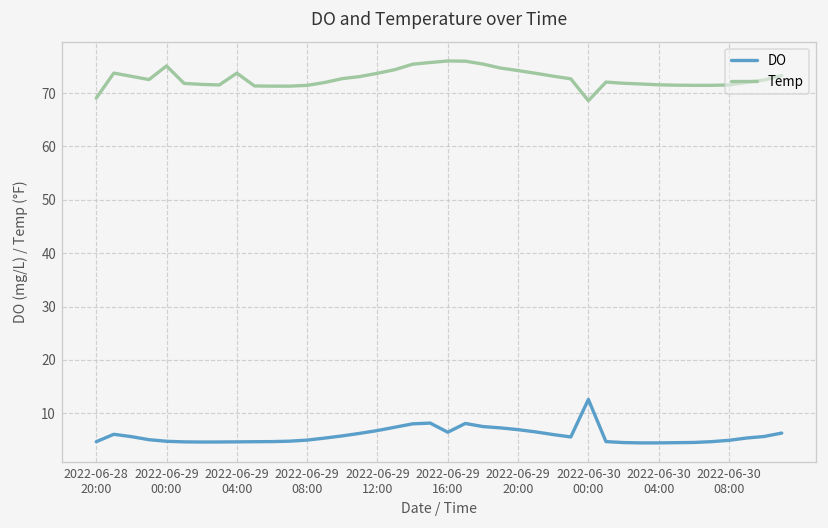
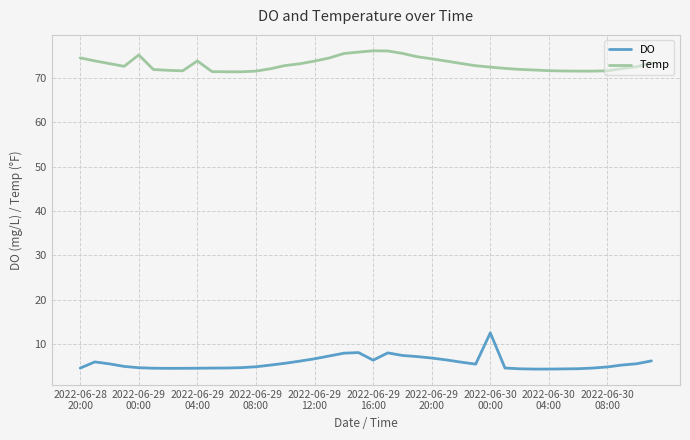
  {
    "DO": {
      "2022-06-28 20:00": 5,
      "2022-06-29 00:00": 5,
      "2022-06-29 04:00": 5,
      "2022-06-29 08:00": 5,
      "2022-06-29 12:00": 7,
      "2022-06-29 16:00": 6,
      "2022-06-29 20:00": 7,
      "2022-06-30 00:00": 13,
      "2022-06-30 04:00": 4,
      "2022-06-30 08:00": 5
    },
    "Temp": {
-     "2022-06-28 20:00": 69,
+     "2022-06-28 20:00": 74,
      "2022-06-29 00:00": 75,
      "2022-06-29 04:00": 74,
      "2022-06-29 08:00": 71,
      "2022-06-29 12:00": 74,
      "2022-06-29 16:00": 76,
      "2022-06-29 20:00": 74,
-     "2022-06-30 00:00": 69,
+     "2022-06-30 00:00": 72,
      "2022-06-30 04:00": 72
    }
  }
